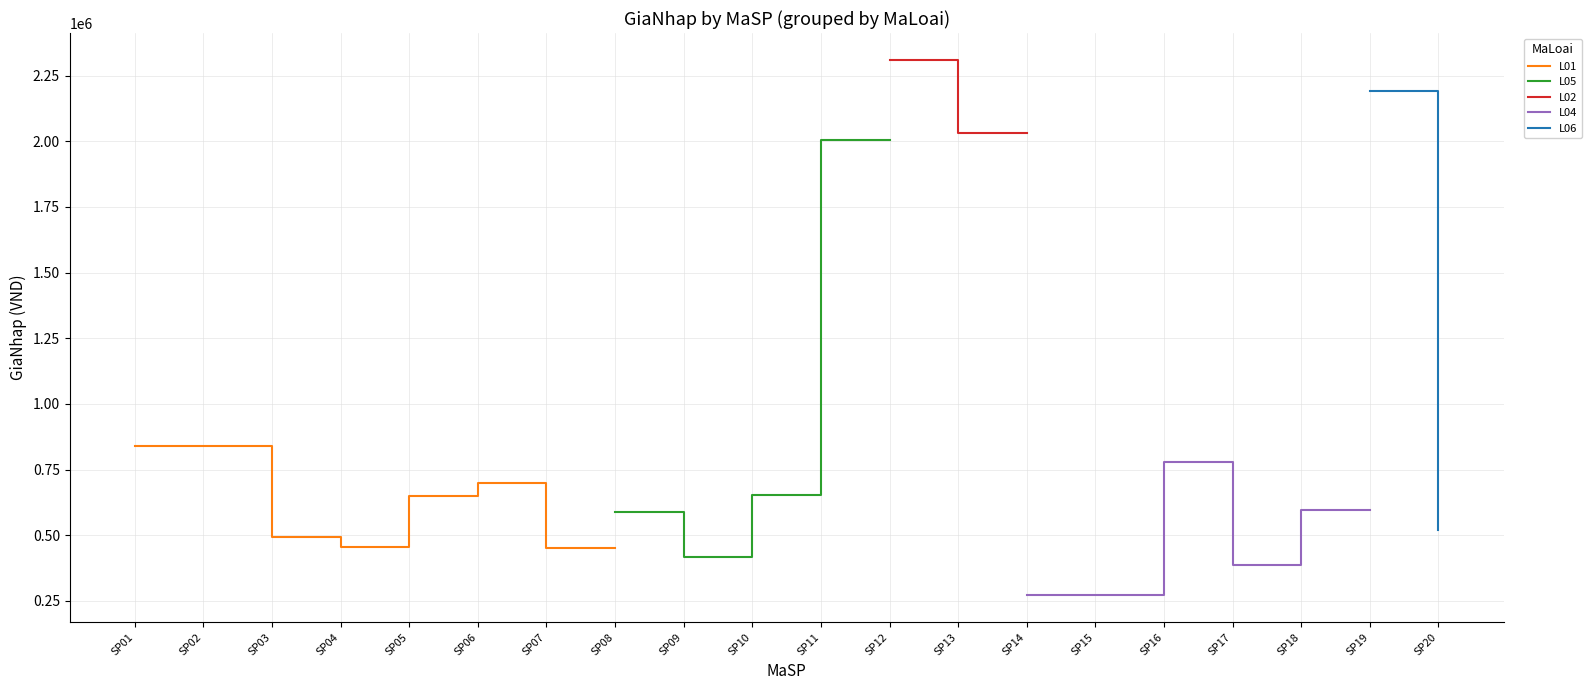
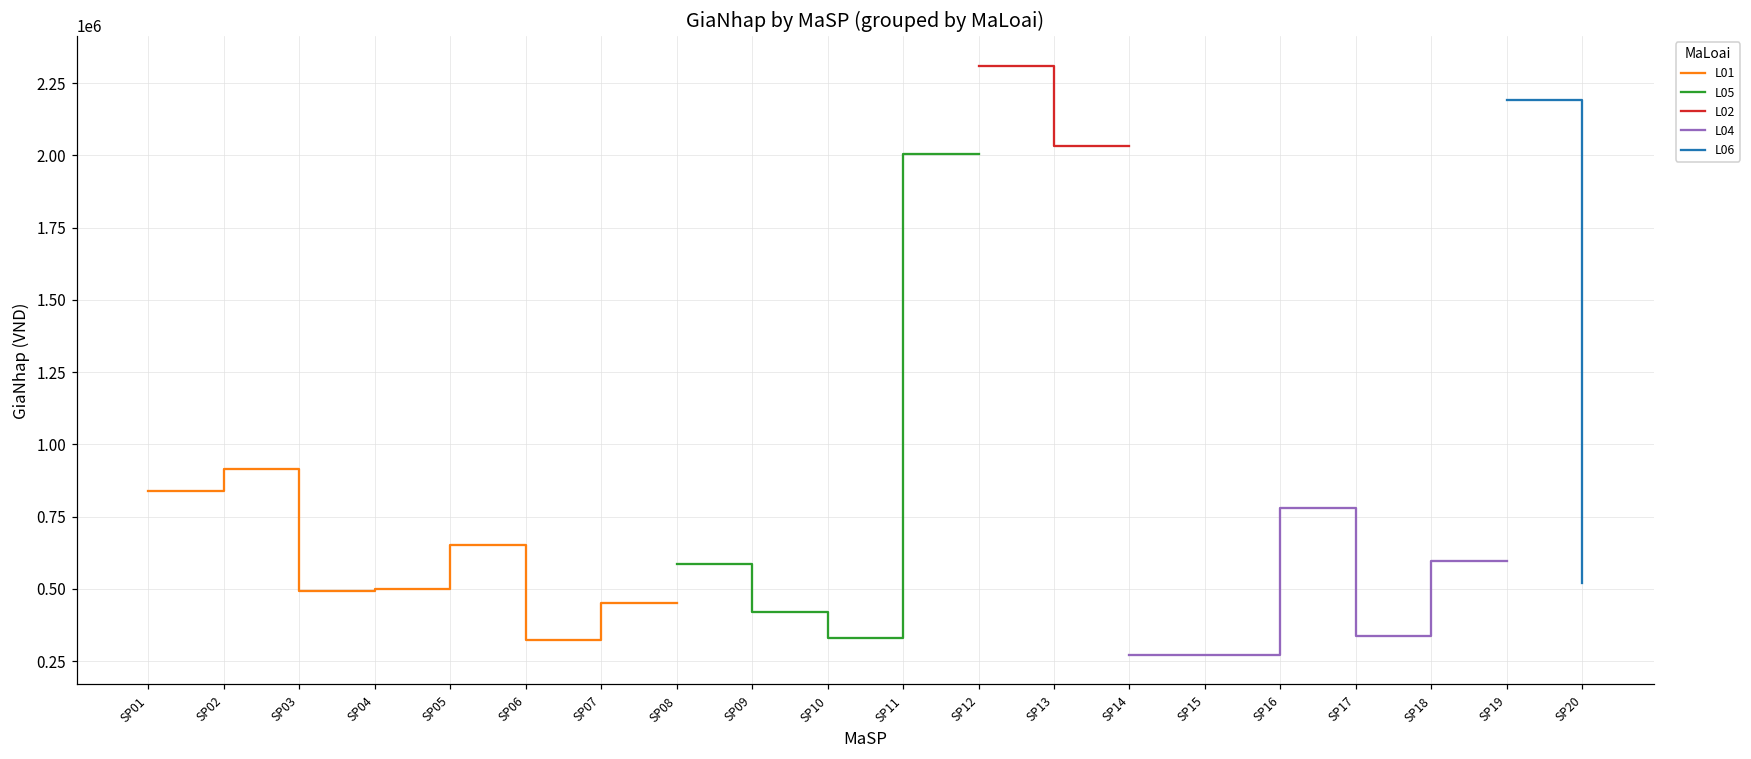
  {
    "L01": {
      "SP01": 840000,
-     "SP02": 840000,
+     "SP02": 920000,
      "SP03": 490000,
-     "SP04": 450000,
+     "SP04": 500000,
      "SP05": 650000,
-     "SP06": 700000,
+     "SP06": 320000,
      "SP07": 450000
    },
    "L05": {
      "SP08": 590000,
      "SP09": 420000,
-     "SP10": 650000,
+     "SP10": 330000,
      "SP11": 2010000
    },
    "L02": {
      "SP12": 2310000,
      "SP13": 2030000
    },
    "L04": {
      "SP14": 270000,
      "SP15": 270000,
      "SP16": 780000,
-     "SP17": 390000,
+     "SP17": 340000,
      "SP18": 600000
    },
    "L06": {
      "SP19": 2190000,
      "SP20": 520000
    }
  }
